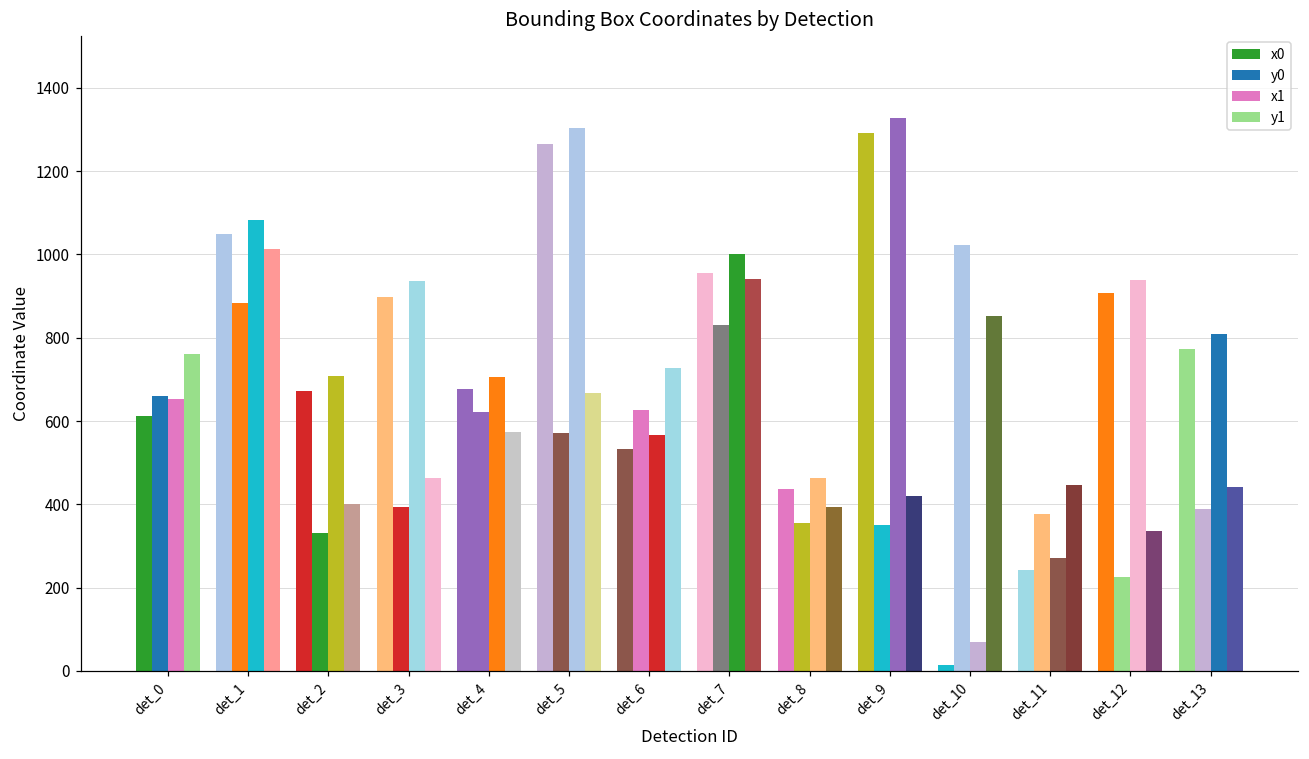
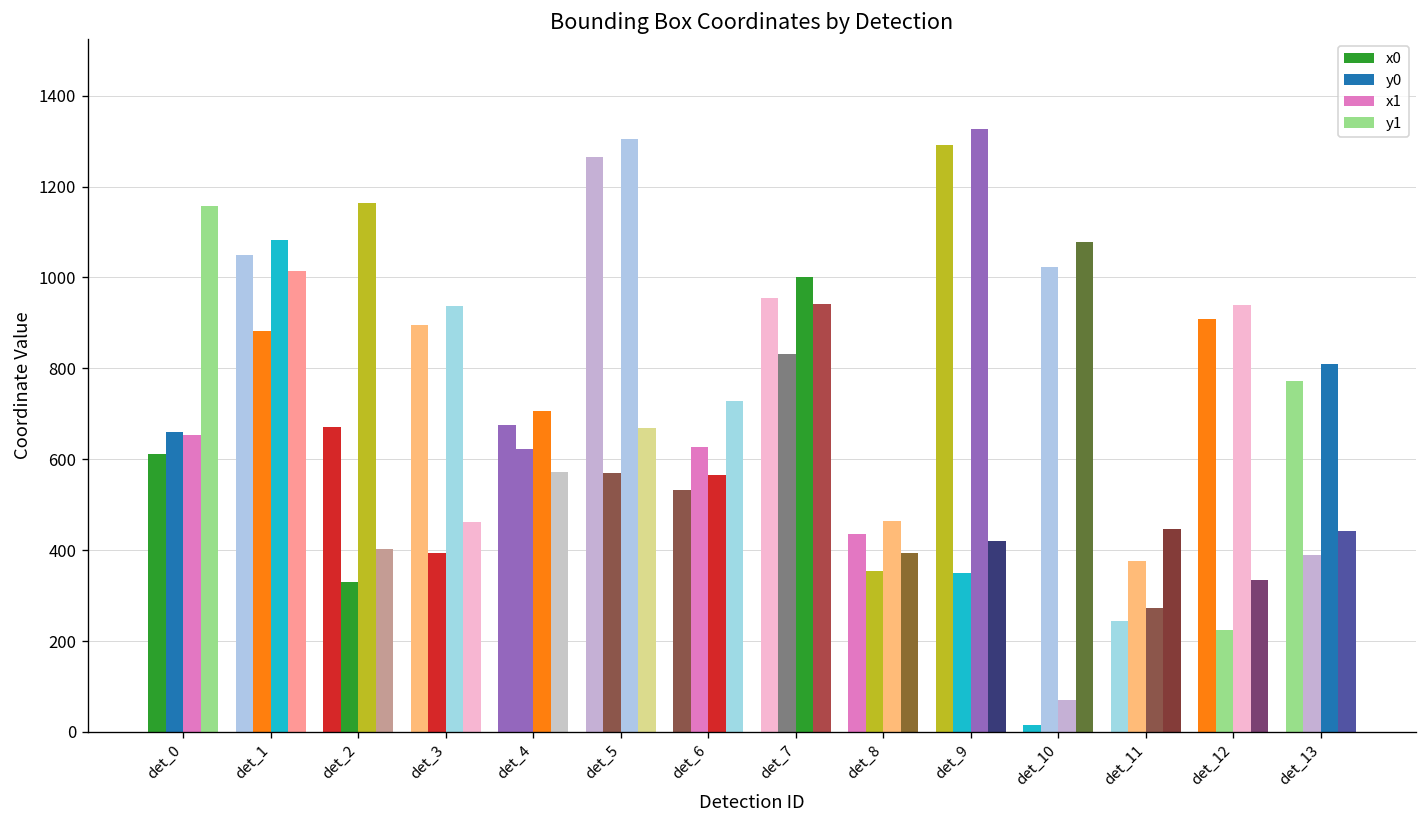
  {
    "x0": {
      "det_0": 610,
      "det_1": 1050,
      "det_2": 670,
      "det_3": 900,
      "det_4": 680,
      "det_5": 1270,
      "det_6": 530,
      "det_7": 950,
      "det_8": 440,
      "det_9": 1290,
      "det_10": 20,
      "det_11": 240,
      "det_12": 910,
      "det_13": 770
    },
    "y0": {
      "det_0": 660,
      "det_1": 880,
      "det_2": 330,
      "det_3": 390,
      "det_4": 620,
      "det_5": 570,
      "det_6": 630,
      "det_7": 830,
      "det_8": 350,
      "det_9": 350,
      "det_10": 1020,
      "det_11": 380,
      "det_12": 230,
      "det_13": 390
    },
    "x1": {
      "det_0": 650,
      "det_1": 1080,
-     "det_2": 710,
+     "det_2": 1160,
      "det_3": 940,
      "det_4": 710,
      "det_5": 1300,
      "det_6": 570,
      "det_7": 1000,
      "det_8": 460,
      "det_9": 1330,
      "det_10": 70,
      "det_11": 270,
      "det_12": 940,
      "det_13": 810
    },
    "y1": {
-     "det_0": 760,
+     "det_0": 1160,
      "det_1": 1010,
      "det_2": 400,
      "det_3": 460,
      "det_4": 570,
      "det_5": 670,
      "det_6": 730,
      "det_7": 940,
      "det_8": 390,
      "det_9": 420,
-     "det_10": 850,
+     "det_10": 1080,
      "det_11": 450,
      "det_12": 340,
      "det_13": 440
    }
  }
